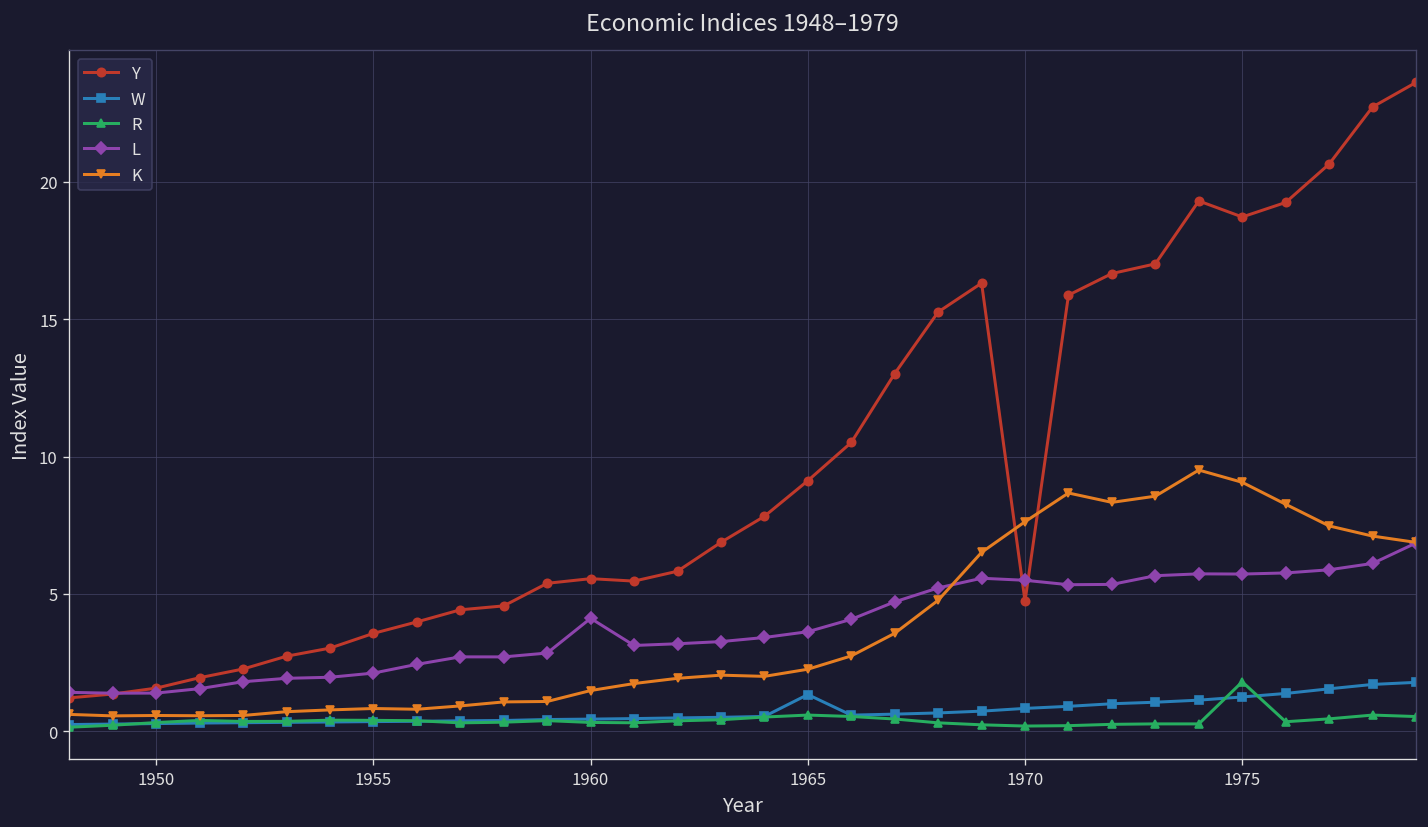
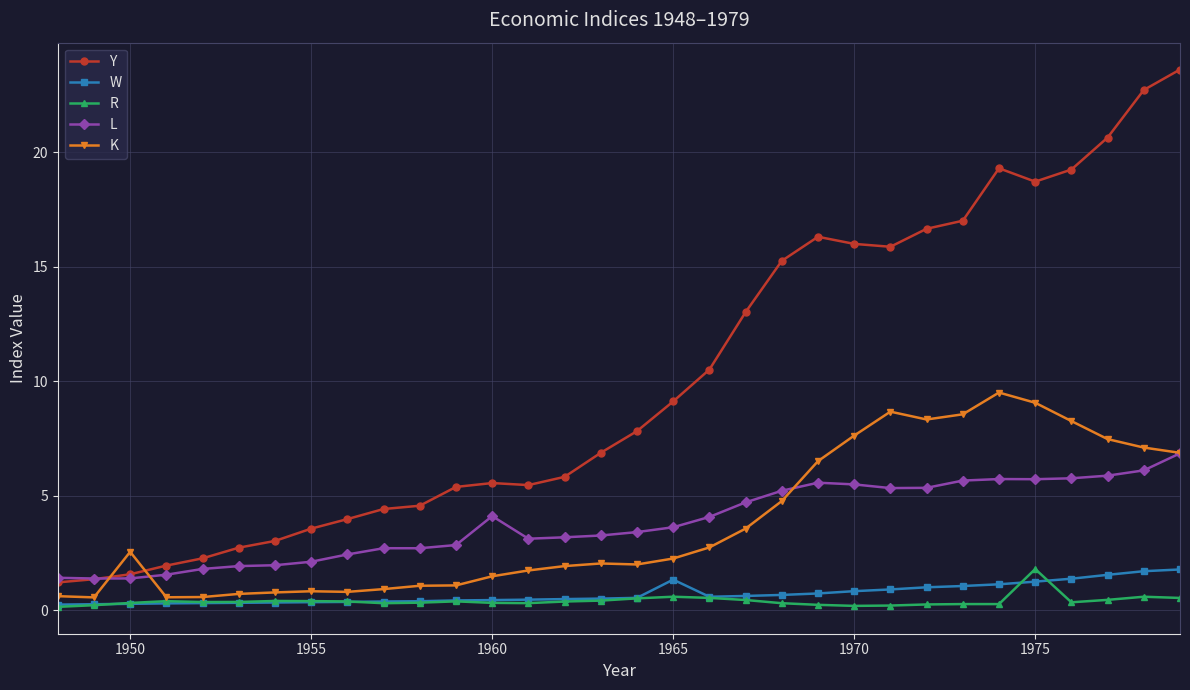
  {
    "Y": {
      "1950": 1.6,
      "1955": 3.6,
      "1960": 5.6,
      "1965": 9.1,
-     "1970": 4.7,
+     "1970": 16.0,
      "1975": 18.7
    },
    "W": {
      "1960": 0.4,
      "1965": 1.3,
      "1970": 0.8,
      "1975": 1.2
    },
    "R": {
      "1960": 0.3,
      "1965": 0.6,
      "1970": 0.2,
      "1975": 1.8
    },
    "L": {
      "1950": 1.4,
      "1955": 2.1,
      "1960": 4.1,
      "1965": 3.6,
      "1970": 5.5,
      "1975": 5.7
    },
    "K": {
-     "1950": 0.6,
+     "1950": 2.5,
      "1955": 0.8,
      "1960": 1.5,
      "1965": 2.3,
      "1970": 7.6,
      "1975": 9.1
    }
  }
